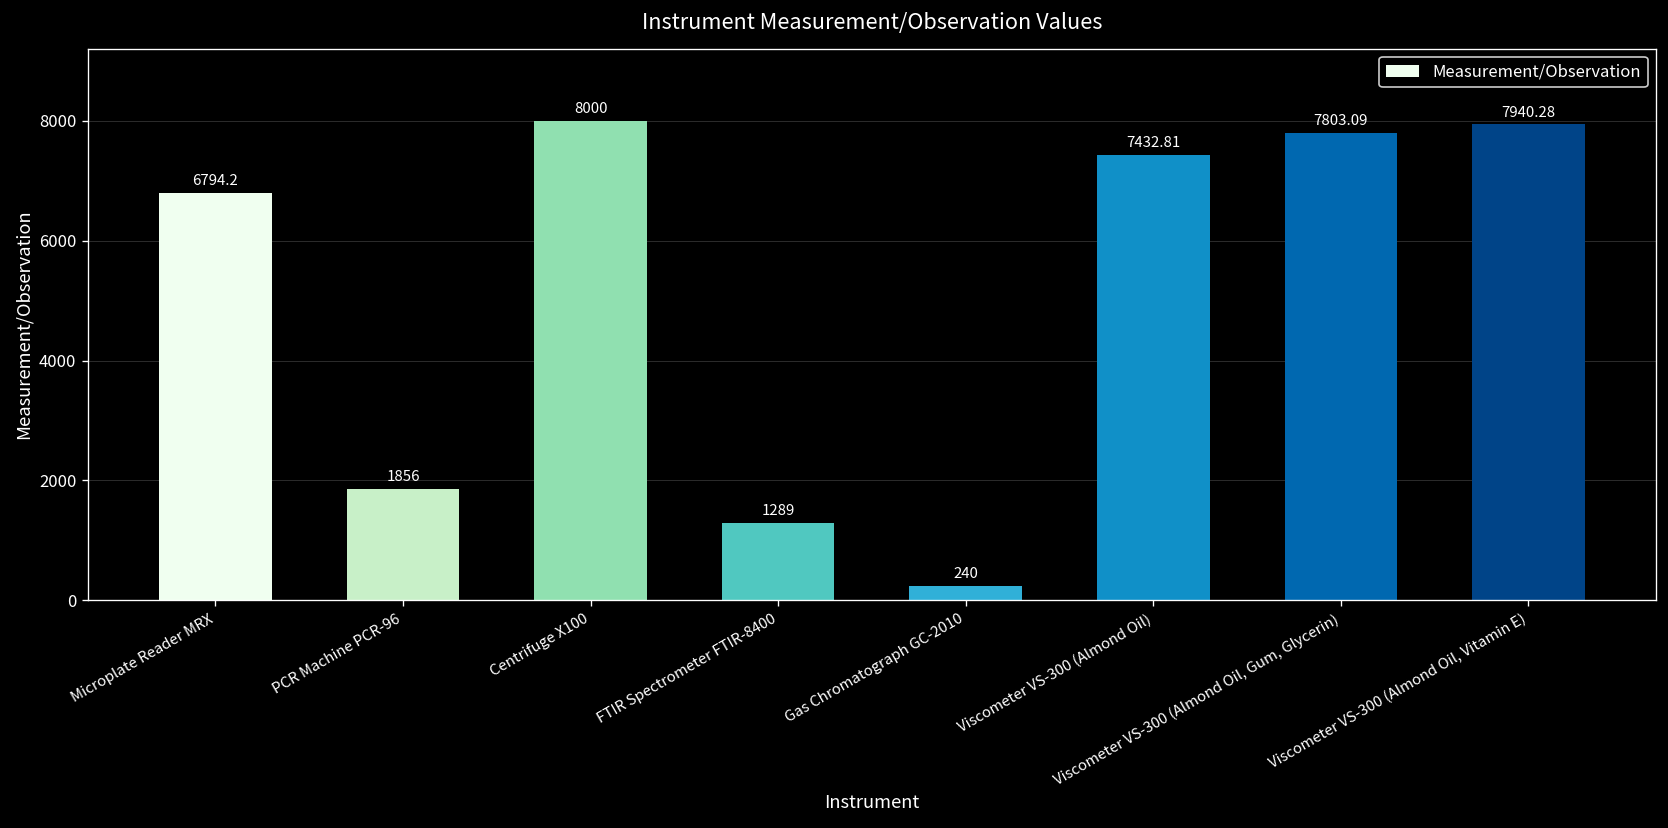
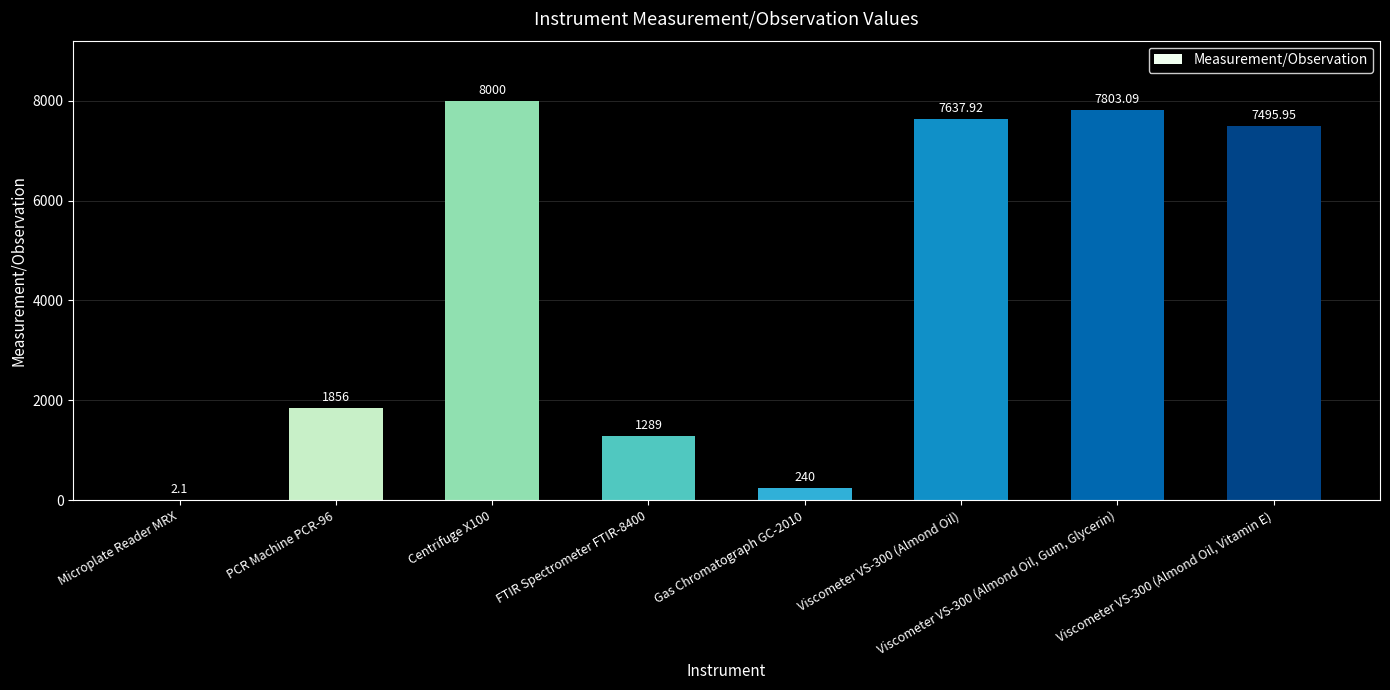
  {
-   "Microplate Reader MRX": 6794.2,
+   "Microplate Reader MRX": 2.1,
    "PCR Machine PCR-96": 1856,
    "Centrifuge X100": 8000,
    "FTIR Spectrometer FTIR-8400": 1289,
    "Gas Chromatograph GC-2010": 240,
-   "Viscometer VS-300 (Almond Oil)": 7432.81,
+   "Viscometer VS-300 (Almond Oil)": 7637.92,
    "Viscometer VS-300 (Almond Oil, Gum, Glycerin)": 7803.09,
-   "Viscometer VS-300 (Almond Oil, Vitamin E)": 7940.28
+   "Viscometer VS-300 (Almond Oil, Vitamin E)": 7495.95
  }
